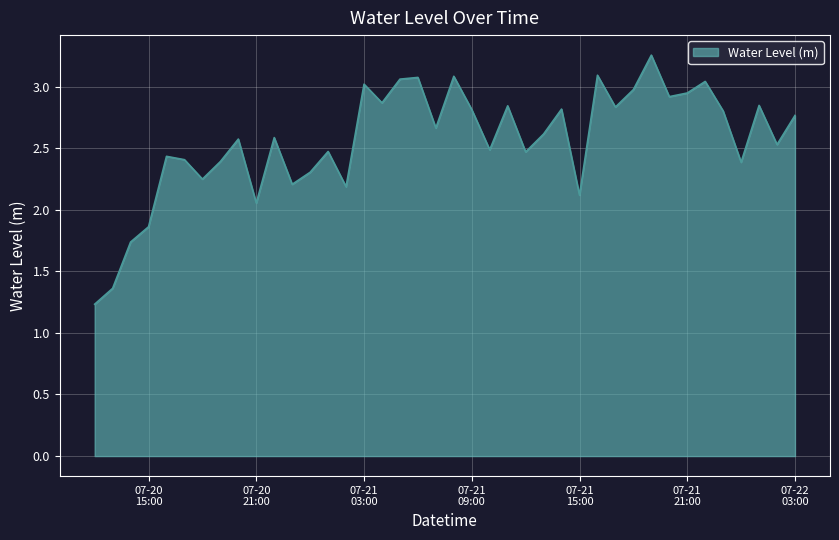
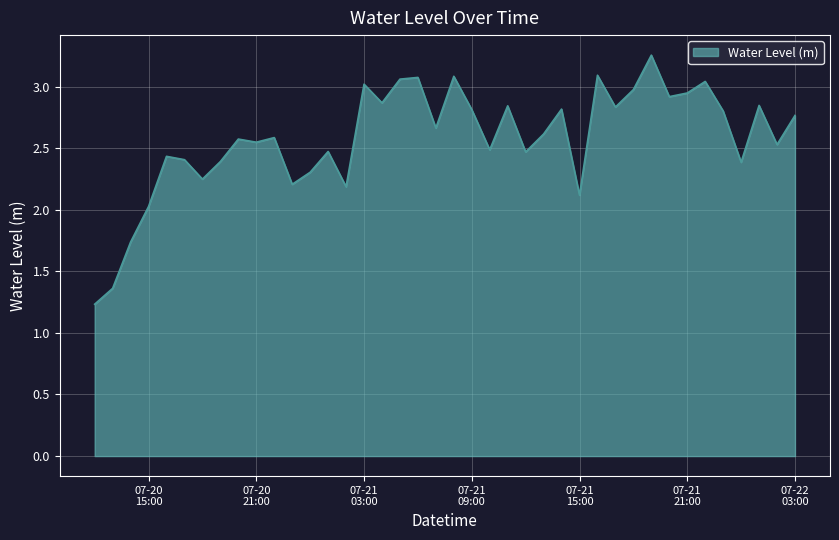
  {
-   "07-20 15:00": 1.86,
-   "07-20 21:00": 2.05,
+   "07-20 15:00": 2.03,
+   "07-20 21:00": 2.55,
    "07-21 03:00": 3.02,
    "07-21 09:00": 2.81,
    "07-21 15:00": 2.12,
    "07-21 21:00": 2.95,
    "07-22 03:00": 2.77
  }
